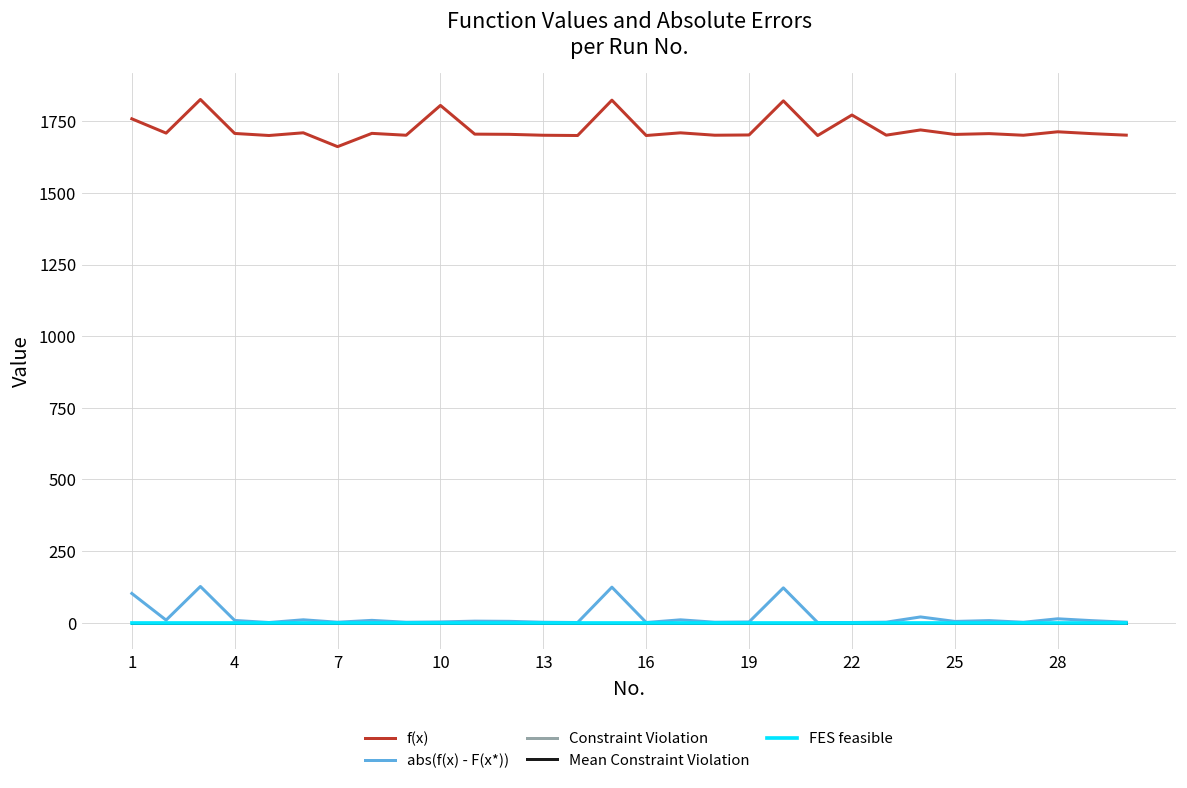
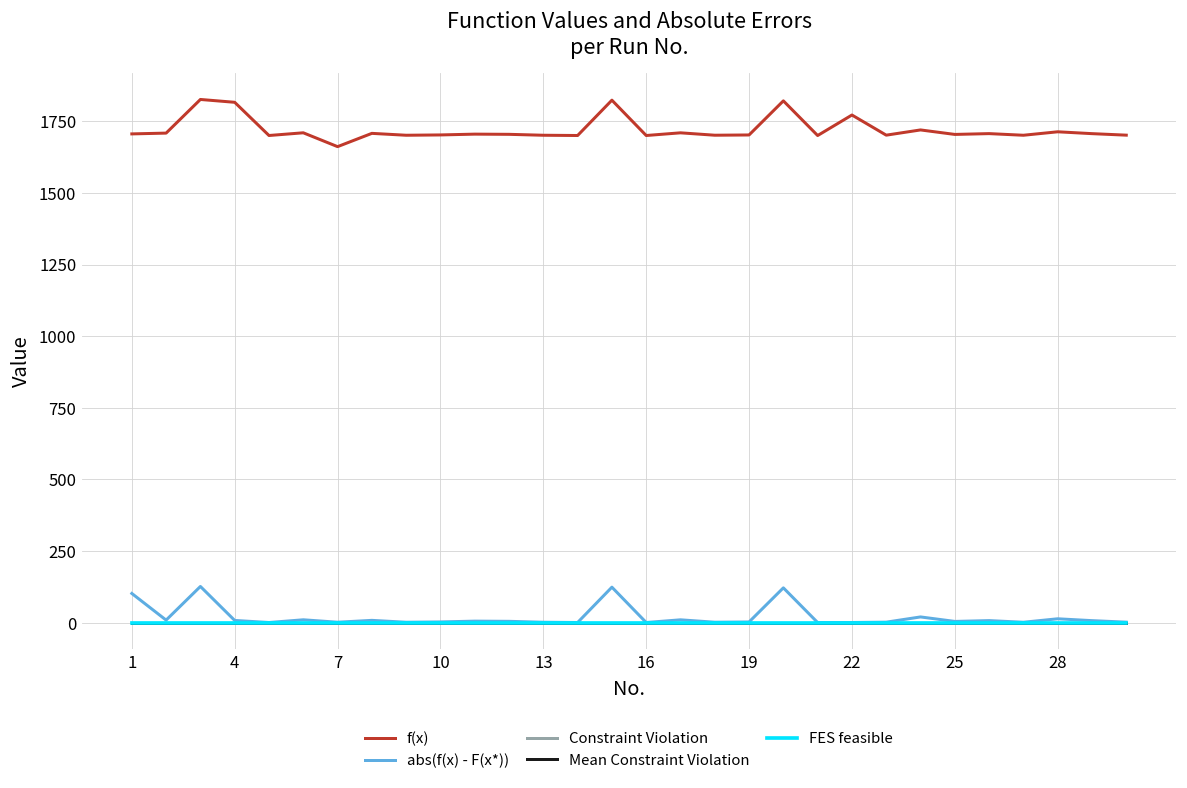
  {
    "f(x)": {
-     "1": 1760,
-     "4": 1710,
+     "1": 1710,
+     "4": 1820,
      "7": 1660,
-     "10": 1810,
+     "10": 1700,
      "13": 1700,
      "16": 1700,
      "19": 1700,
      "22": 1770,
      "25": 1700,
      "28": 1710
    },
    "abs(f(x) - F(x*))": {
      "1": 100,
      "28": 10
    },
    "FES feasible": {
      "1": 0,
      "28": 0
    }
  }
